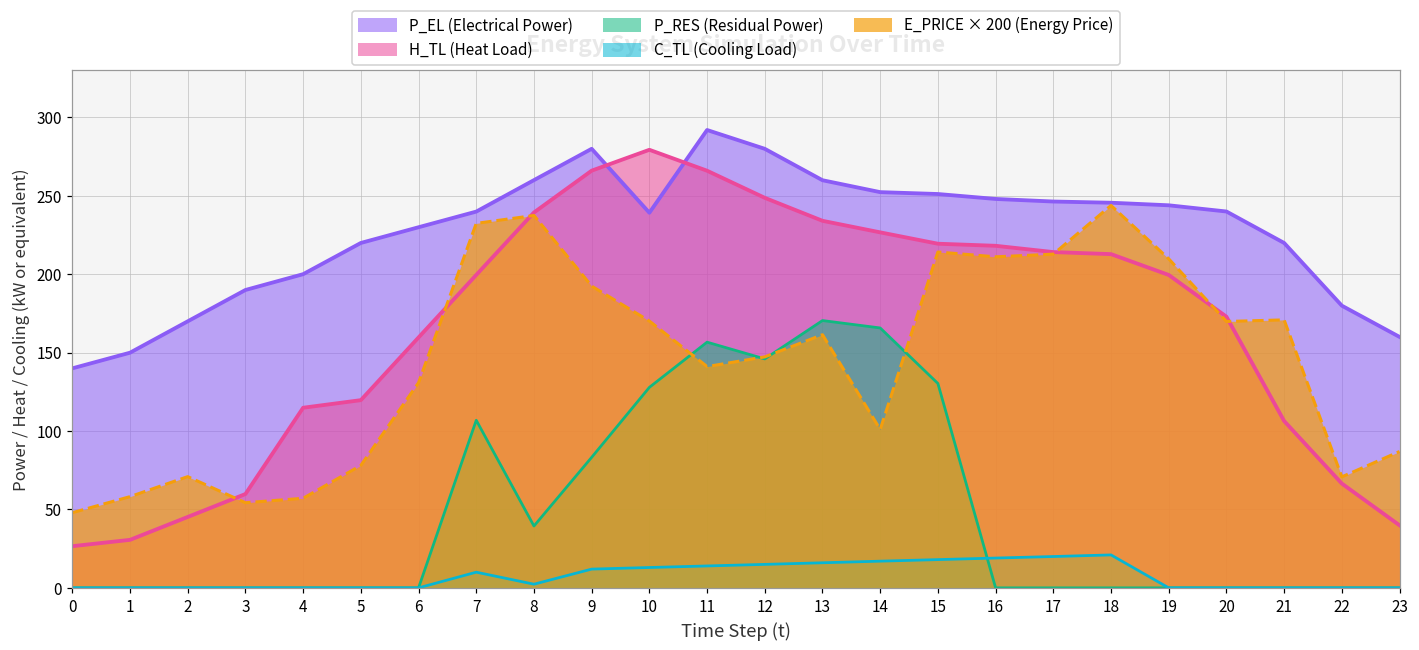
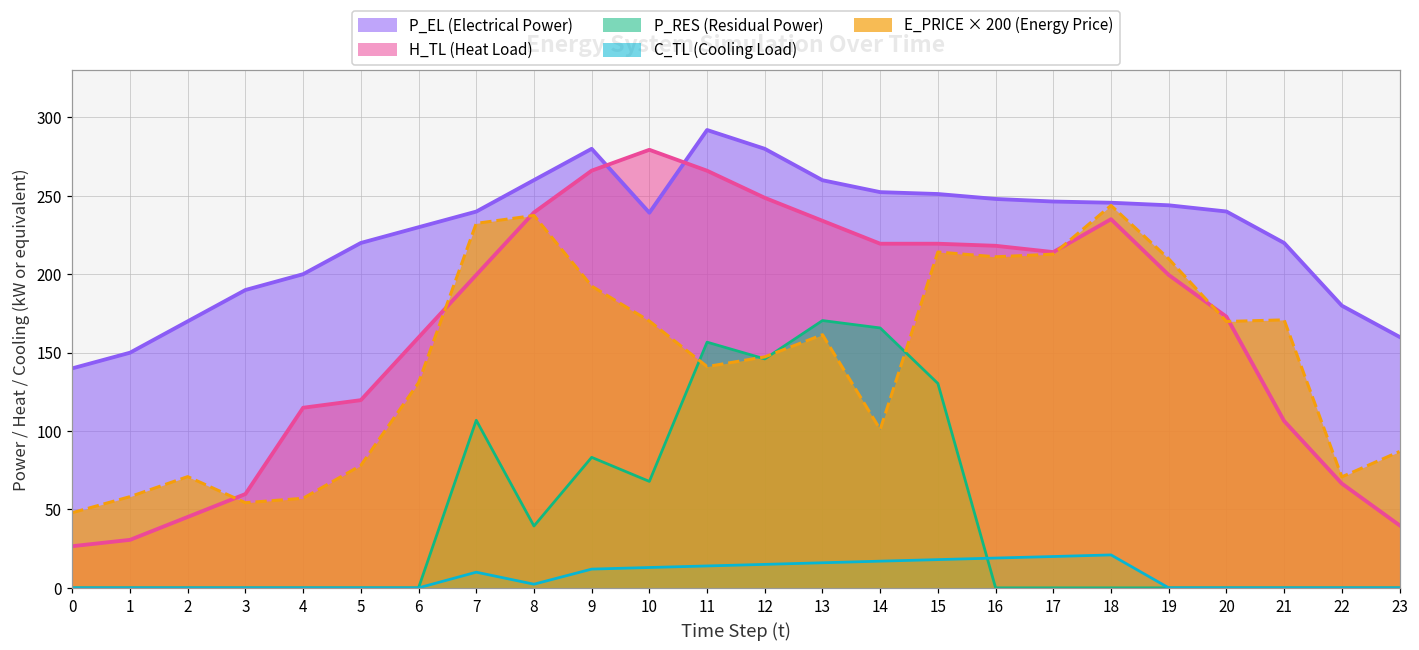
  {
    "P_EL (Electrical Power)": {
      "0": 140,
      "1": 150,
      "2": 170,
      "3": 190,
      "4": 200,
      "5": 220,
      "6": 230,
      "7": 240,
      "8": 260,
      "9": 280,
      "10": 239,
      "11": 292,
      "12": 280,
      "13": 260,
      "14": 252,
      "15": 251,
      "16": 248,
      "17": 246,
      "19": 244,
      "20": 240,
      "21": 220,
      "22": 180,
      "23": 160
    },
    "H_TL (Heat Load)": {
      "0": 27,
      "1": 31,
      "2": 45,
      "3": 60,
      "4": 115,
      "5": 120,
      "6": 160,
      "7": 200,
      "8": 239,
      "9": 266,
      "10": 279,
      "11": 266,
      "12": 249,
      "13": 234,
-     "14": 227,
+     "14": 219,
      "15": 219,
      "16": 218,
-     "18": 213,
+     "18": 235,
      "19": 200,
      "20": 173,
      "21": 106,
      "22": 67,
      "23": 40
    },
    "P_RES (Residual Power)": {
      "7": 107,
      "8": 39,
      "9": 83,
-     "10": 128,
+     "10": 68,
      "11": 157,
      "13": 170,
      "14": 166,
      "15": 130,
      "16": 0,
      "17": 0,
      "18": 0
    },
    "C_TL (Cooling Load)": {
      "7": 10,
      "8": 2,
      "9": 12,
      "10": 13,
      "11": 14,
      "12": 15,
      "13": 16,
      "14": 17,
      "15": 18,
      "16": 19,
      "17": 20,
      "18": 21
    },
    "E_PRICE × 200 (Energy Price)": {
      "0": 48,
      "1": 58,
      "2": 71,
      "3": 54,
      "4": 57,
      "5": 78,
      "6": 131,
      "7": 232,
      "8": 237,
      "9": 192,
      "10": 170,
      "11": 141,
      "13": 161,
      "14": 101,
      "15": 214,
      "16": 211,
      "19": 210,
      "20": 170,
      "21": 171,
      "22": 71,
      "23": 87
    }
  }
